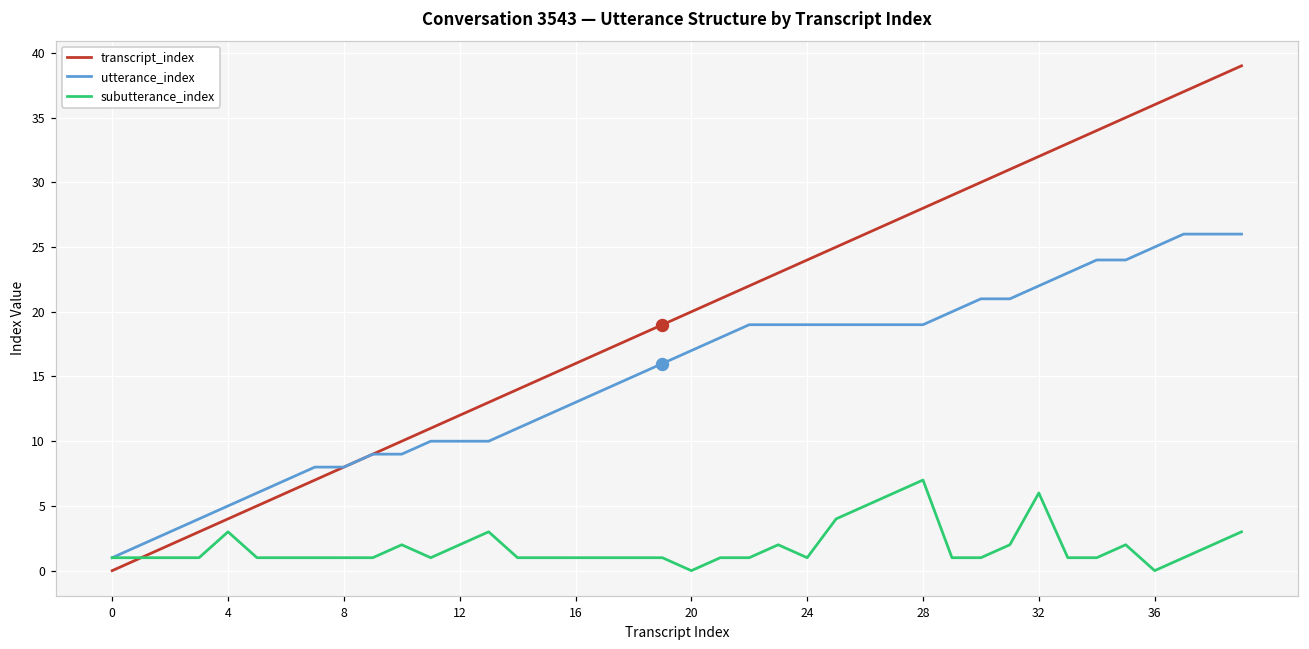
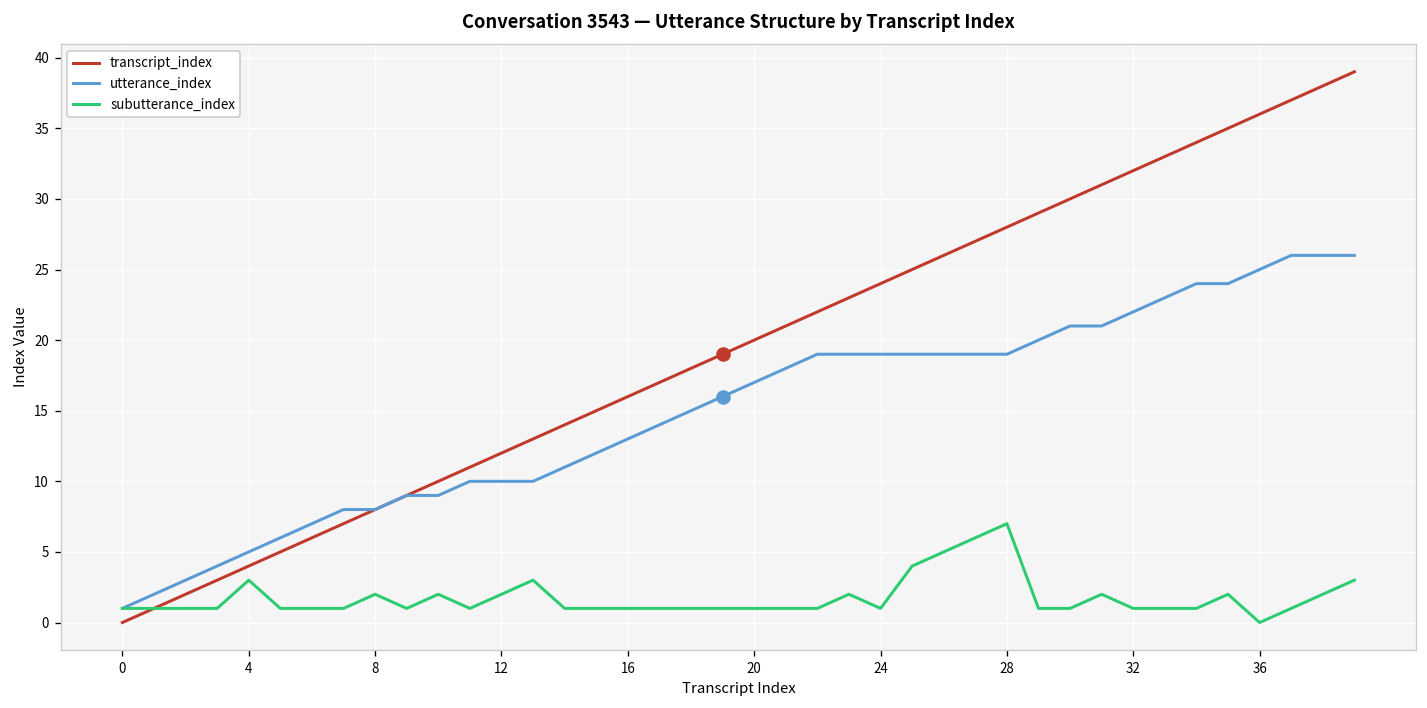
  {
    "subutterance_index": {
      "4": 3,
-     "8": 1,
+     "8": 2,
      "12": 2,
      "16": 1,
-     "20": 0,
+     "20": 1,
      "24": 1,
      "28": 7,
-     "32": 6,
+     "32": 1,
      "36": 0
    }
  }
